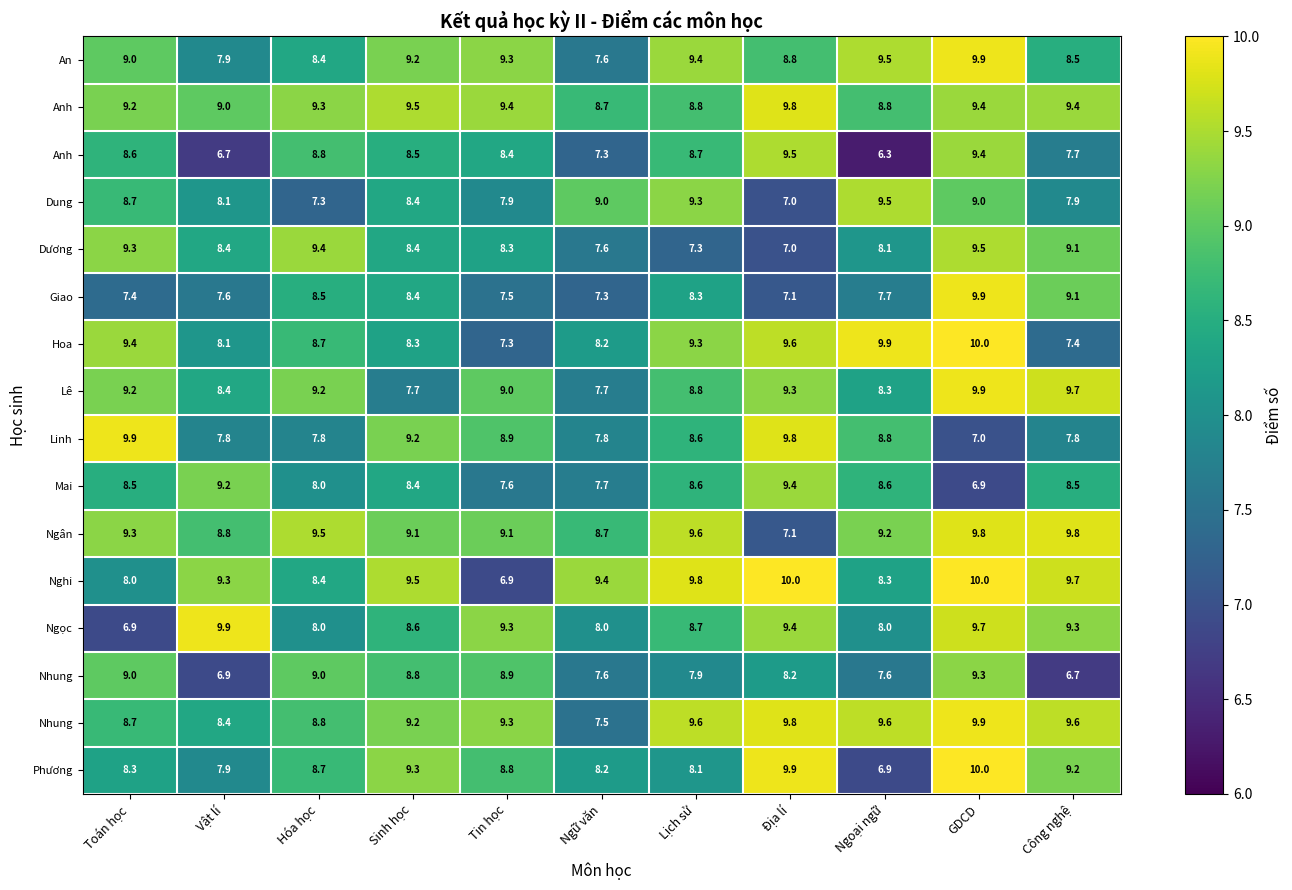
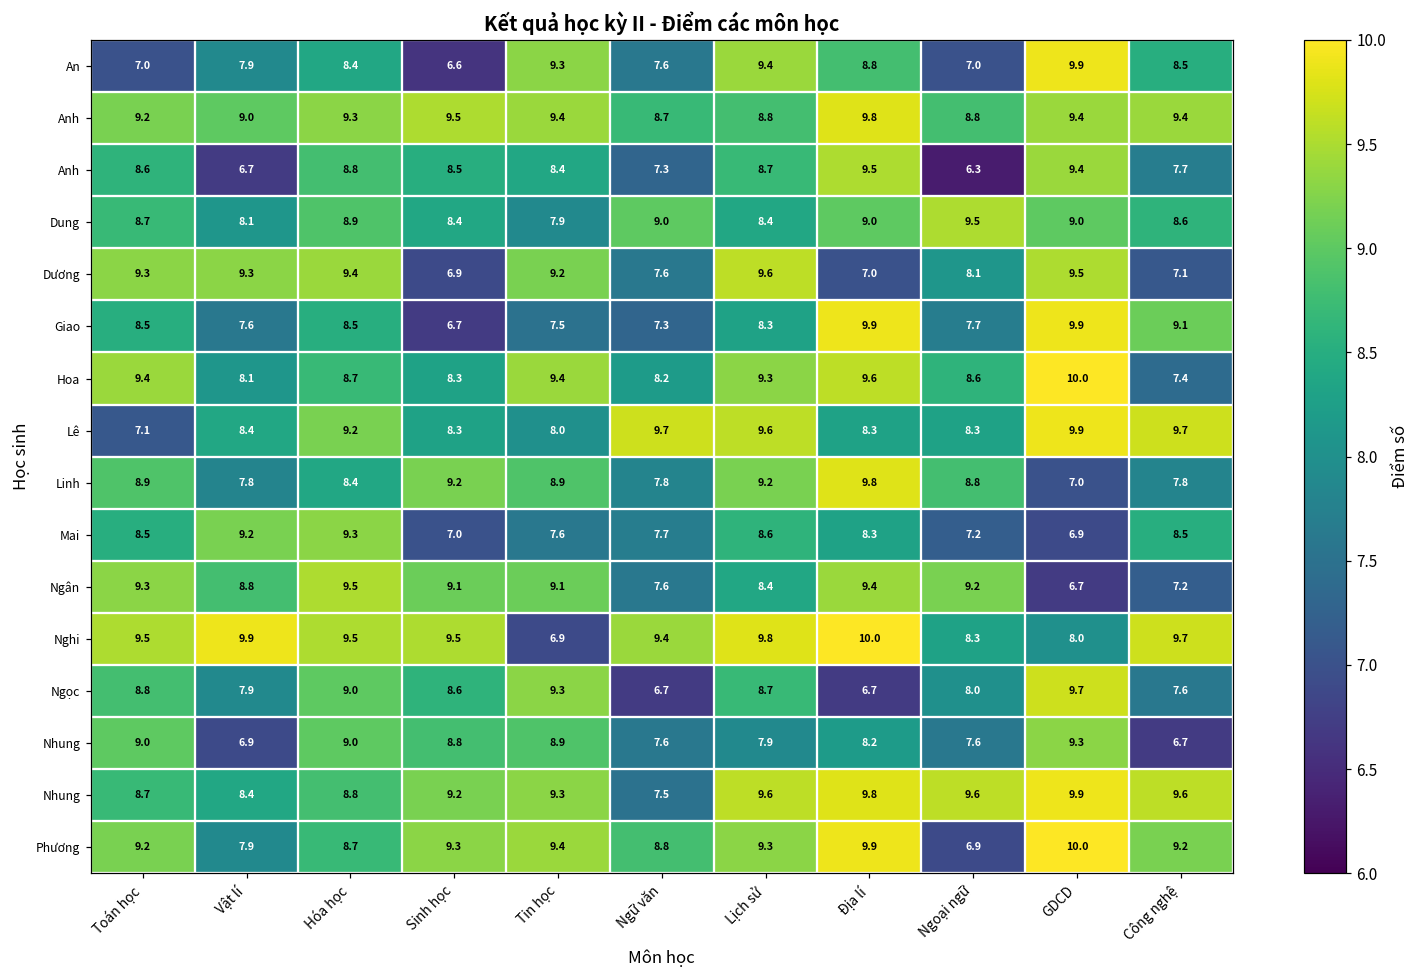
  {
    "An": {
-     "Toán học": 9.0,
+     "Toán học": 7.0,
      "Vật lí": 7.9,
      "Hóa học": 8.4,
-     "Sinh học": 9.2,
+     "Sinh học": 6.6,
      "Tin học": 9.3,
      "Ngữ văn": 7.6,
      "Lịch sử": 9.4,
      "Địa lí": 8.8,
-     "Ngoại ngữ": 9.5,
+     "Ngoại ngữ": 7.0,
      "GDCD": 9.9,
      "Công nghệ": 8.5
    },
    "Dung": {
      "Toán học": 8.7,
      "Vật lí": 8.1,
-     "Hóa học": 7.3,
+     "Hóa học": 8.9,
      "Sinh học": 8.4,
      "Tin học": 7.9,
      "Ngữ văn": 9.0,
-     "Lịch sử": 9.3,
-     "Địa lí": 7.0,
+     "Lịch sử": 8.4,
+     "Địa lí": 9.0,
      "Ngoại ngữ": 9.5,
      "GDCD": 9.0,
-     "Công nghệ": 7.9
+     "Công nghệ": 8.6
    },
    "Dương": {
      "Toán học": 9.3,
-     "Vật lí": 8.4,
+     "Vật lí": 9.3,
      "Hóa học": 9.4,
-     "Sinh học": 8.4,
-     "Tin học": 8.3,
+     "Sinh học": 6.9,
+     "Tin học": 9.2,
      "Ngữ văn": 7.6,
-     "Lịch sử": 7.3,
+     "Lịch sử": 9.6,
      "Địa lí": 7.0,
      "Ngoại ngữ": 8.1,
      "GDCD": 9.5,
-     "Công nghệ": 9.1
+     "Công nghệ": 7.1
    },
    "Giao": {
-     "Toán học": 7.4,
+     "Toán học": 8.5,
      "Vật lí": 7.6,
      "Hóa học": 8.5,
-     "Sinh học": 8.4,
+     "Sinh học": 6.7,
      "Tin học": 7.5,
      "Ngữ văn": 7.3,
      "Lịch sử": 8.3,
-     "Địa lí": 7.1,
+     "Địa lí": 9.9,
      "Ngoại ngữ": 7.7,
      "GDCD": 9.9,
      "Công nghệ": 9.1
    },
    "Hoa": {
      "Toán học": 9.4,
      "Vật lí": 8.1,
      "Hóa học": 8.7,
      "Sinh học": 8.3,
-     "Tin học": 7.3,
+     "Tin học": 9.4,
      "Ngữ văn": 8.2,
      "Lịch sử": 9.3,
      "Địa lí": 9.6,
-     "Ngoại ngữ": 9.9,
+     "Ngoại ngữ": 8.6,
      "GDCD": 10.0,
      "Công nghệ": 7.4
    },
    "Lê": {
-     "Toán học": 9.2,
+     "Toán học": 7.1,
      "Vật lí": 8.4,
      "Hóa học": 9.2,
-     "Sinh học": 7.7,
-     "Tin học": 9.0,
-     "Ngữ văn": 7.7,
-     "Lịch sử": 8.8,
-     "Địa lí": 9.3,
+     "Sinh học": 8.3,
+     "Tin học": 8.0,
+     "Ngữ văn": 9.7,
+     "Lịch sử": 9.6,
+     "Địa lí": 8.3,
      "Ngoại ngữ": 8.3,
      "GDCD": 9.9,
      "Công nghệ": 9.7
    },
    "Linh": {
-     "Toán học": 9.9,
+     "Toán học": 8.9,
      "Vật lí": 7.8,
-     "Hóa học": 7.8,
+     "Hóa học": 8.4,
      "Sinh học": 9.2,
      "Tin học": 8.9,
      "Ngữ văn": 7.8,
-     "Lịch sử": 8.6,
+     "Lịch sử": 9.2,
      "Địa lí": 9.8,
      "Ngoại ngữ": 8.8,
      "GDCD": 7.0,
      "Công nghệ": 7.8
    },
    "Mai": {
      "Toán học": 8.5,
      "Vật lí": 9.2,
-     "Hóa học": 8.0,
-     "Sinh học": 8.4,
+     "Hóa học": 9.3,
+     "Sinh học": 7.0,
      "Tin học": 7.6,
      "Ngữ văn": 7.7,
      "Lịch sử": 8.6,
-     "Địa lí": 9.4,
-     "Ngoại ngữ": 8.6,
+     "Địa lí": 8.3,
+     "Ngoại ngữ": 7.2,
      "GDCD": 6.9,
      "Công nghệ": 8.5
    },
    "Ngân": {
      "Toán học": 9.3,
      "Vật lí": 8.8,
      "Hóa học": 9.5,
      "Sinh học": 9.1,
      "Tin học": 9.1,
-     "Ngữ văn": 8.7,
-     "Lịch sử": 9.6,
-     "Địa lí": 7.1,
+     "Ngữ văn": 7.6,
+     "Lịch sử": 8.4,
+     "Địa lí": 9.4,
      "Ngoại ngữ": 9.2,
-     "GDCD": 9.8,
-     "Công nghệ": 9.8
+     "GDCD": 6.7,
+     "Công nghệ": 7.2
    },
    "Nghi": {
-     "Toán học": 8.0,
-     "Vật lí": 9.3,
-     "Hóa học": 8.4,
+     "Toán học": 9.5,
+     "Vật lí": 9.9,
+     "Hóa học": 9.5,
      "Sinh học": 9.5,
      "Tin học": 6.9,
      "Ngữ văn": 9.4,
      "Lịch sử": 9.8,
      "Địa lí": 10.0,
      "Ngoại ngữ": 8.3,
-     "GDCD": 10.0,
+     "GDCD": 8.0,
      "Công nghệ": 9.7
    },
    "Ngọc": {
-     "Toán học": 6.9,
-     "Vật lí": 9.9,
-     "Hóa học": 8.0,
+     "Toán học": 8.8,
+     "Vật lí": 7.9,
+     "Hóa học": 9.0,
      "Sinh học": 8.6,
      "Tin học": 9.3,
-     "Ngữ văn": 8.0,
+     "Ngữ văn": 6.7,
      "Lịch sử": 8.7,
-     "Địa lí": 9.4,
+     "Địa lí": 6.7,
      "Ngoại ngữ": 8.0,
      "GDCD": 9.7,
-     "Công nghệ": 9.3
+     "Công nghệ": 7.6
    },
    "Phương": {
-     "Toán học": 8.3,
+     "Toán học": 9.2,
      "Vật lí": 7.9,
      "Hóa học": 8.7,
      "Sinh học": 9.3,
-     "Tin học": 8.8,
-     "Ngữ văn": 8.2,
-     "Lịch sử": 8.1,
+     "Tin học": 9.4,
+     "Ngữ văn": 8.8,
+     "Lịch sử": 9.3,
      "Địa lí": 9.9,
      "Ngoại ngữ": 6.9,
      "GDCD": 10.0,
      "Công nghệ": 9.2
    }
  }
